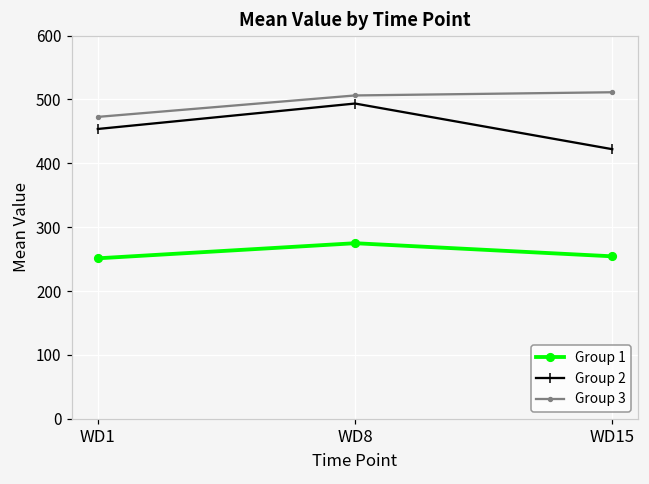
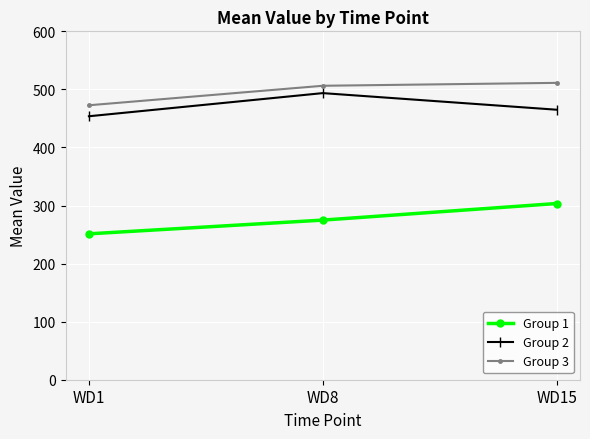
  {
    "Group 1": {
      "WD1": 250,
      "WD8": 270,
-     "WD15": 250
+     "WD15": 300
    },
    "Group 2": {
      "WD1": 450,
      "WD8": 490,
-     "WD15": 420
+     "WD15": 470
    },
    "Group 3": {
      "WD1": 470,
      "WD8": 510,
      "WD15": 510
    }
  }
